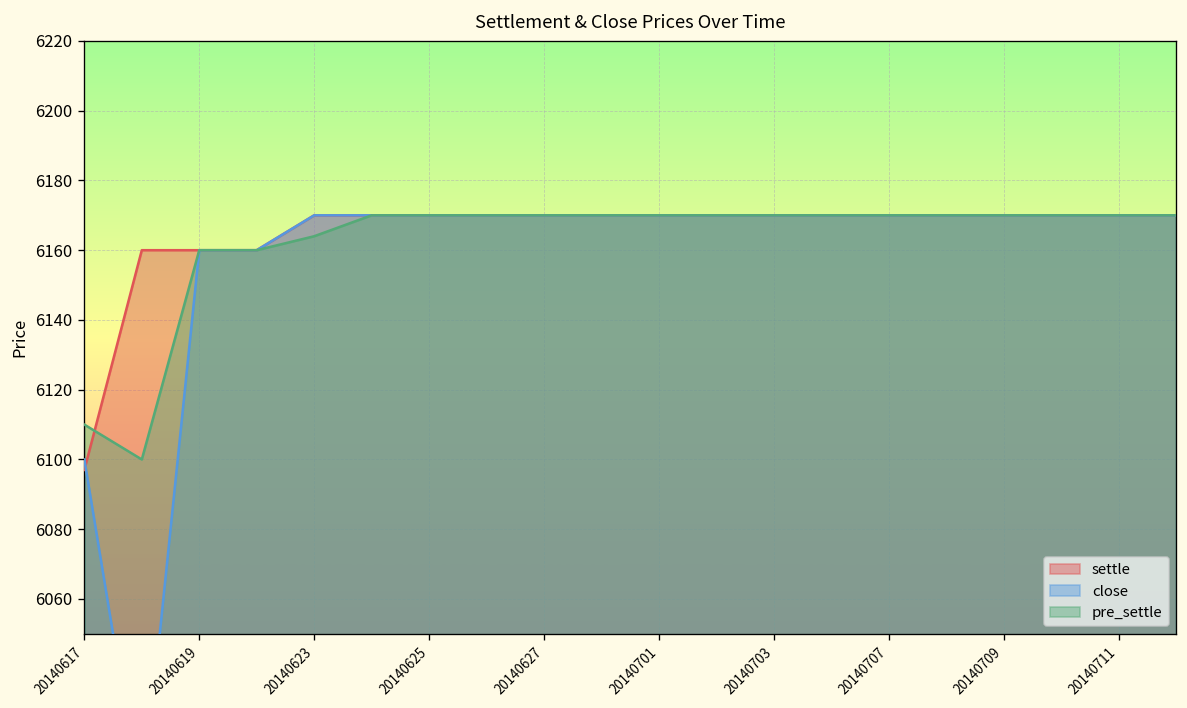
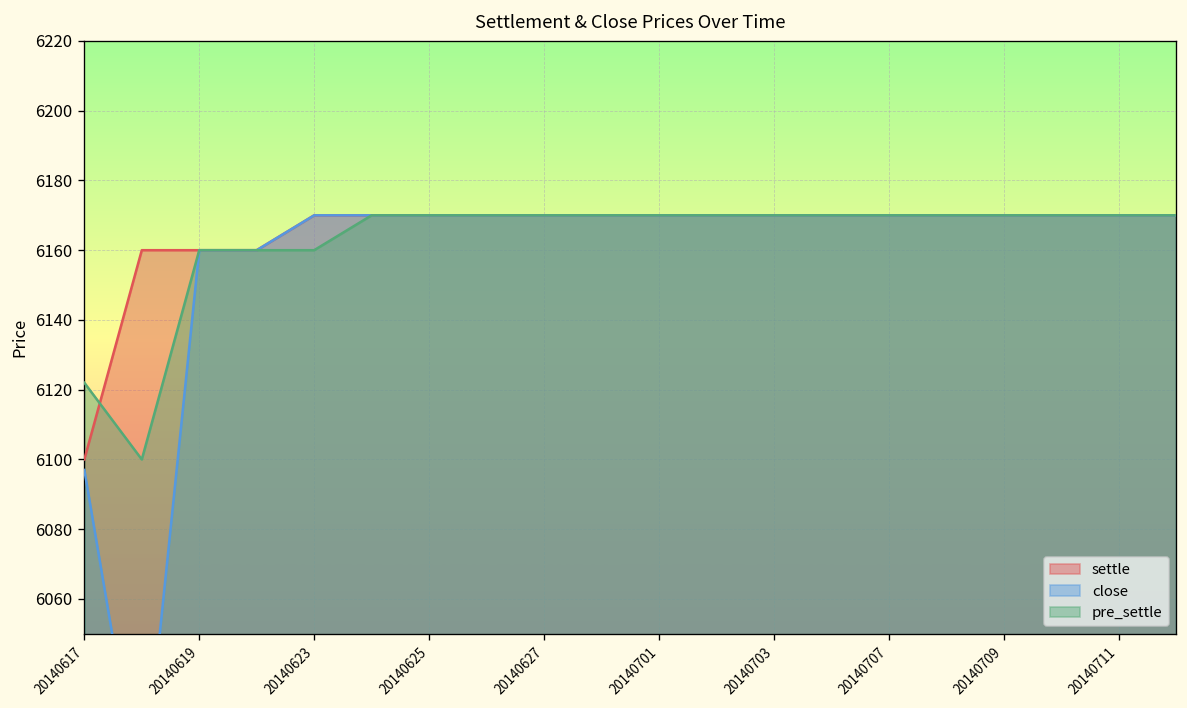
  {
    "settle": {
-     "20140617": 6097
+     "20140617": 6100
    },
    "close": {
-     "20140617": 6100
+     "20140617": 6097
    },
    "pre_settle": {
-     "20140617": 6110,
-     "20140623": 6164
+     "20140617": 6122,
+     "20140623": 6160
    }
  }
